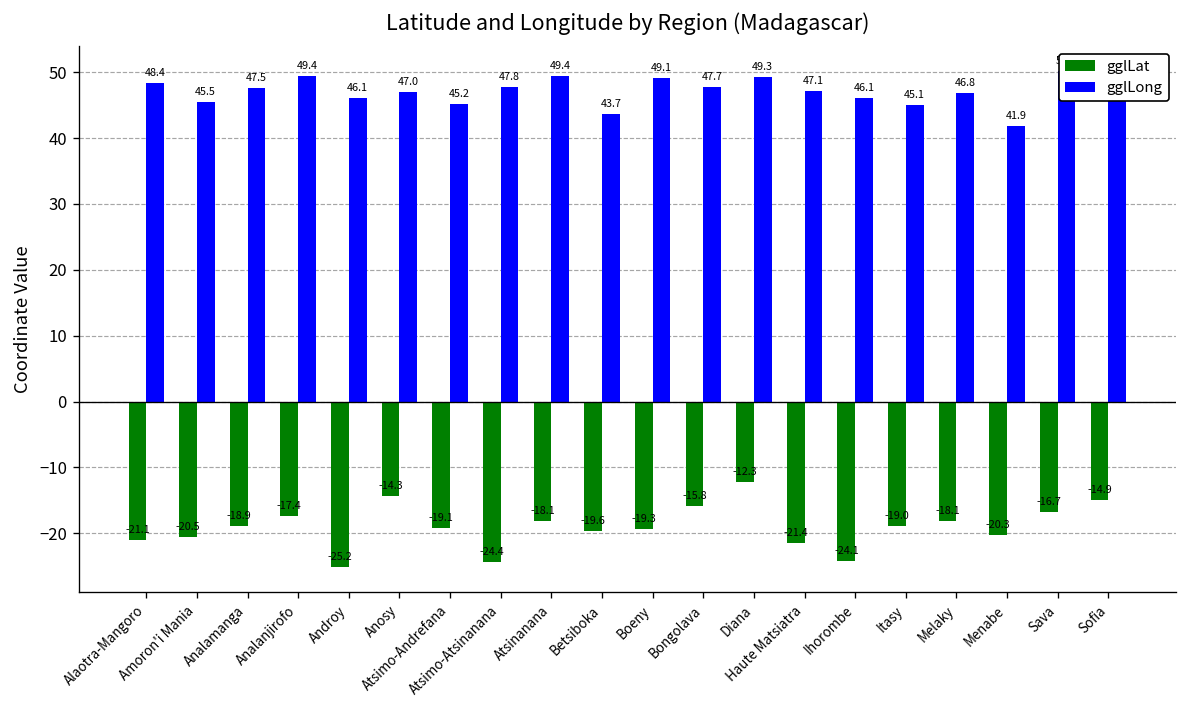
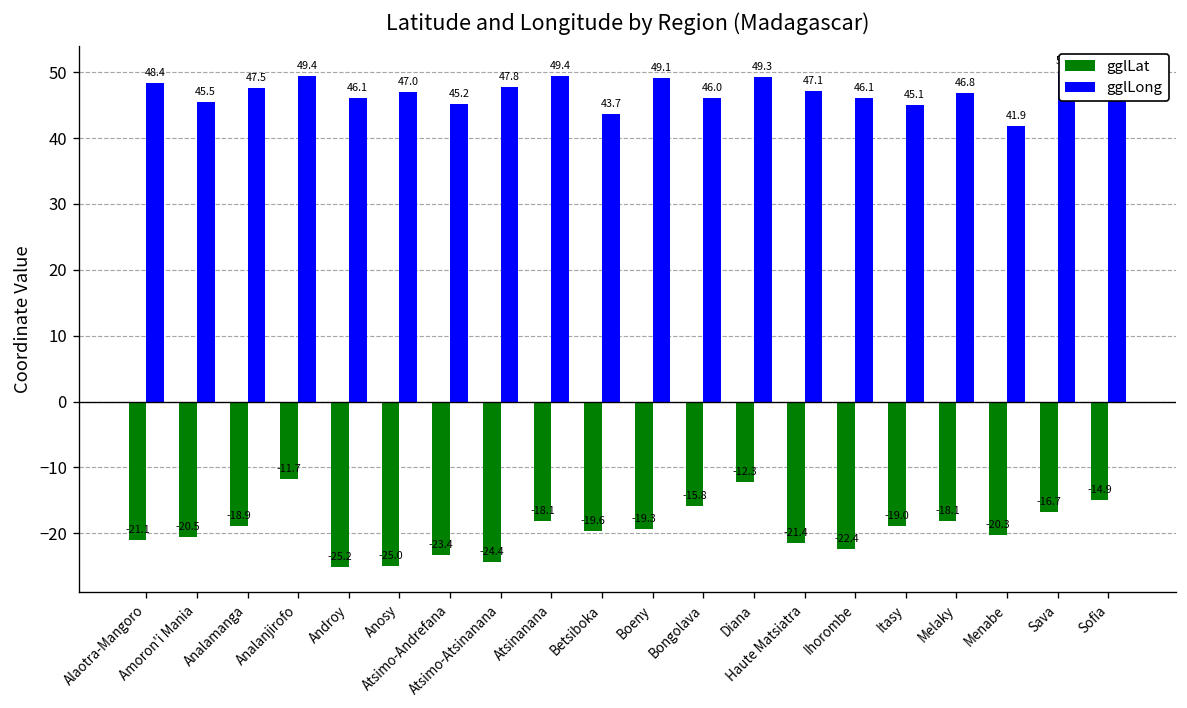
  {
    "gglLat": {
      "Alaotra-Mangoro": -21.1,
      "Amoron'i Mania": -20.5,
      "Analamanga": -18.9,
-     "Analanjirofo": -17.4,
+     "Analanjirofo": -11.7,
      "Androy": -25.2,
-     "Anosy": -14.3,
-     "Atsimo-Andrefana": -19.1,
+     "Anosy": -25.0,
+     "Atsimo-Andrefana": -23.4,
      "Atsimo-Atsinanana": -24.4,
      "Atsinanana": -18.1,
      "Betsiboka": -19.6,
      "Boeny": -19.3,
      "Bongolava": -15.8,
      "Diana": -12.3,
      "Haute Matsiatra": -21.4,
-     "Ihorombe": -24.1,
+     "Ihorombe": -22.4,
      "Itasy": -19.0,
      "Melaky": -18.1,
      "Menabe": -20.3,
      "Sava": -16.7,
      "Sofia": -14.9
    },
    "gglLong": {
      "Alaotra-Mangoro": 48.4,
      "Amoron'i Mania": 45.5,
      "Analamanga": 47.5,
      "Analanjirofo": 49.4,
      "Androy": 46.1,
      "Anosy": 47.0,
      "Atsimo-Andrefana": 45.2,
      "Atsimo-Atsinanana": 47.8,
      "Atsinanana": 49.4,
      "Betsiboka": 43.7,
      "Boeny": 49.1,
-     "Bongolava": 47.7,
+     "Bongolava": 46.0,
      "Diana": 49.3,
      "Haute Matsiatra": 47.1,
      "Ihorombe": 46.1,
      "Itasy": 45.1,
      "Melaky": 46.8,
      "Menabe": 41.9
    }
  }
